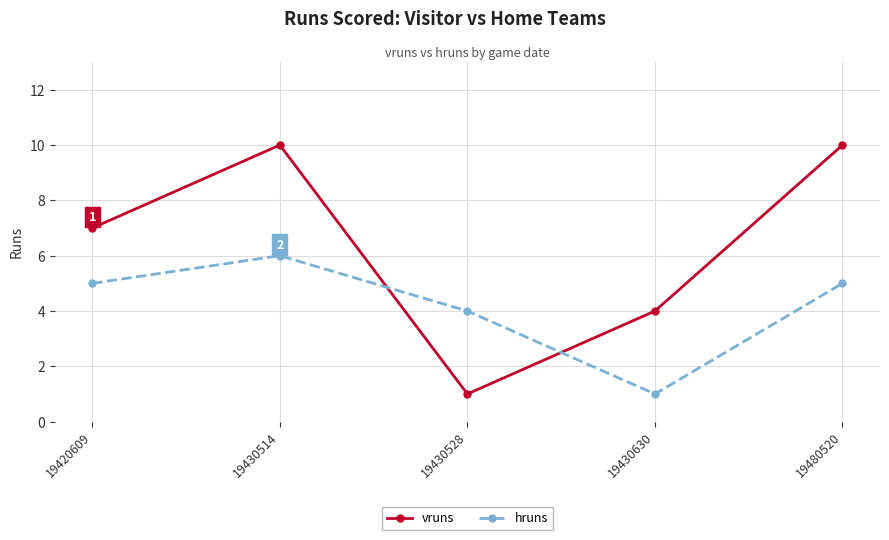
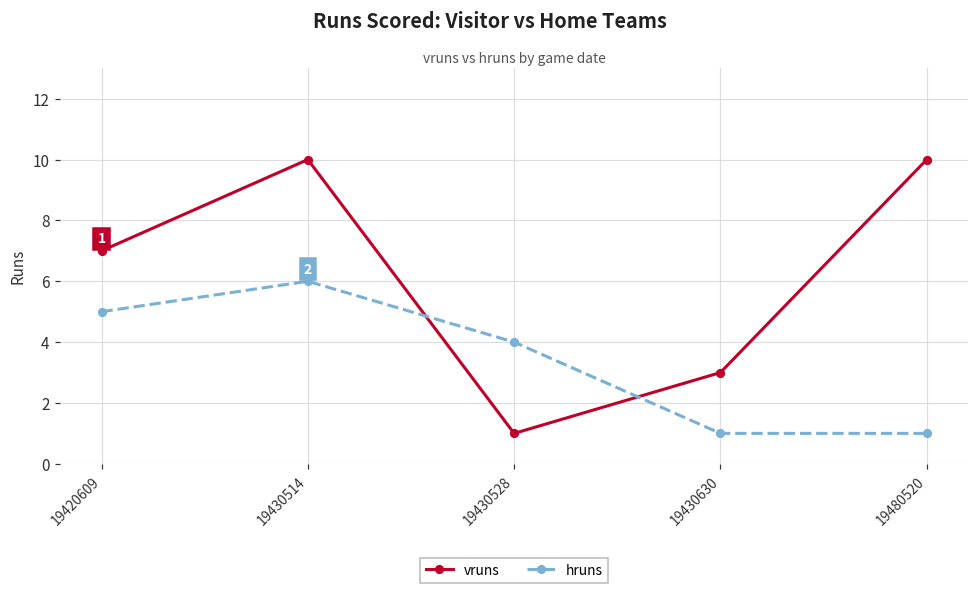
  {
    "vruns": {
      "19430514": 10,
      "19430528": 1,
-     "19430630": 4,
+     "19430630": 3,
      "19480520": 10
    },
    "hruns": {
      "19420609": 5,
      "19430528": 4,
      "19430630": 1,
-     "19480520": 5
+     "19480520": 1
    }
  }
